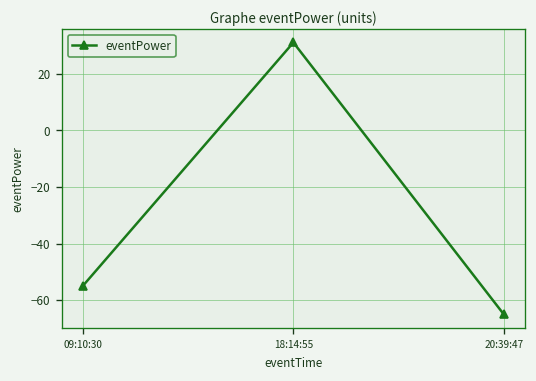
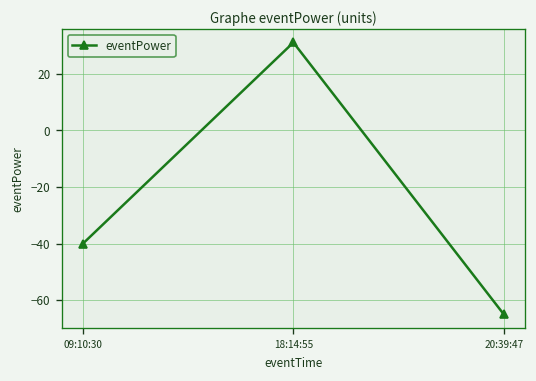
  {
-   "09:10:30": -55,
+   "09:10:30": -40,
    "18:14:55": 31,
    "20:39:47": -65
  }
